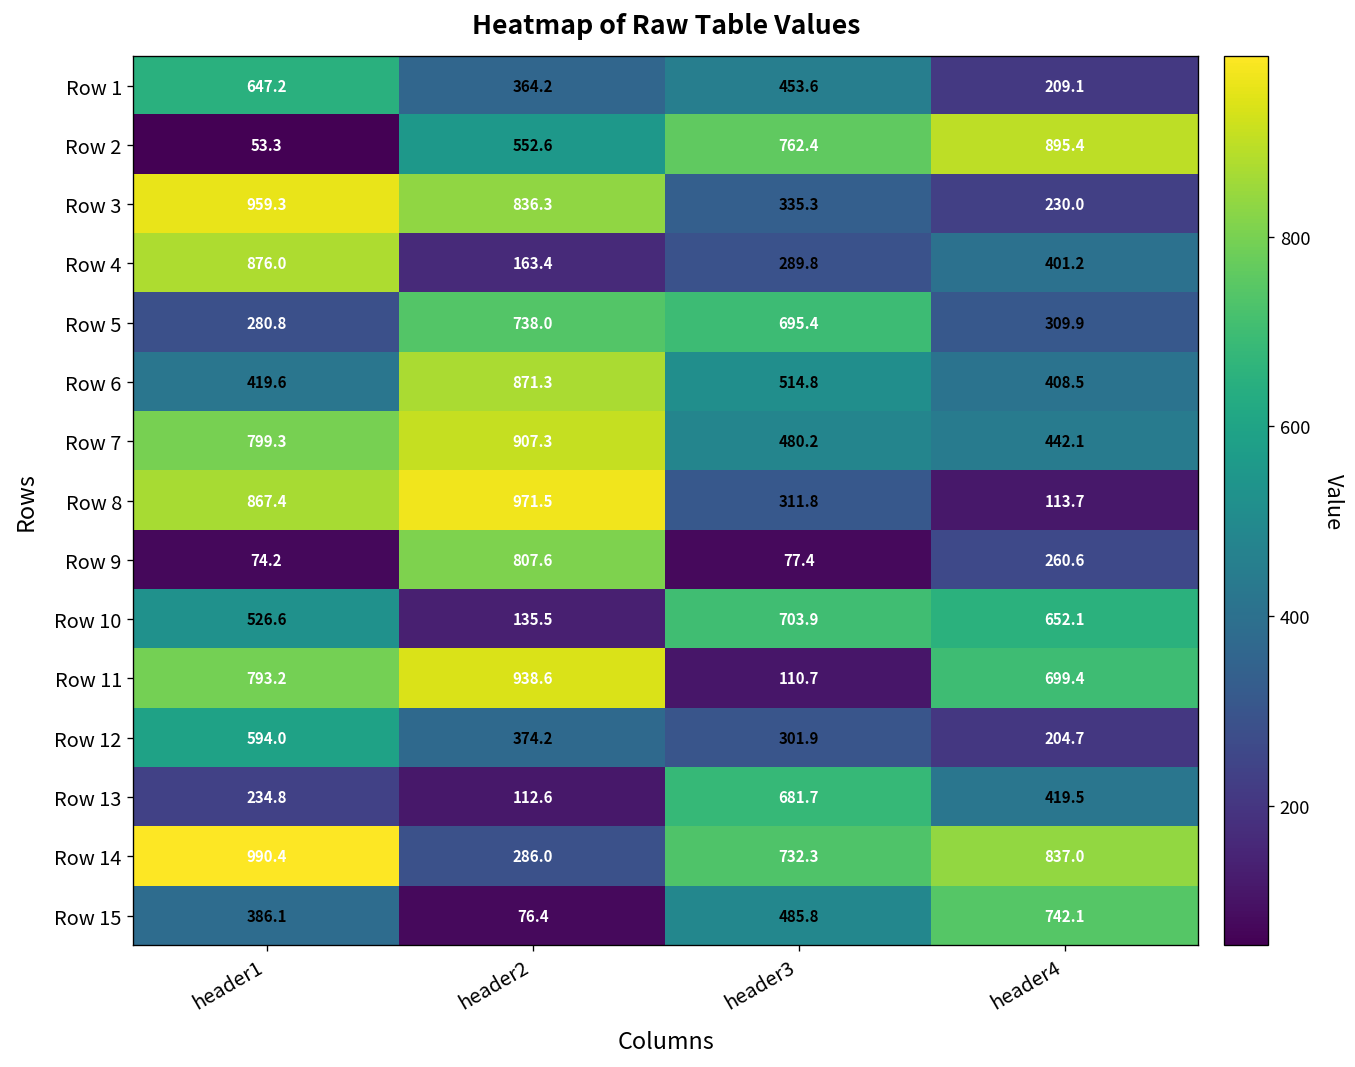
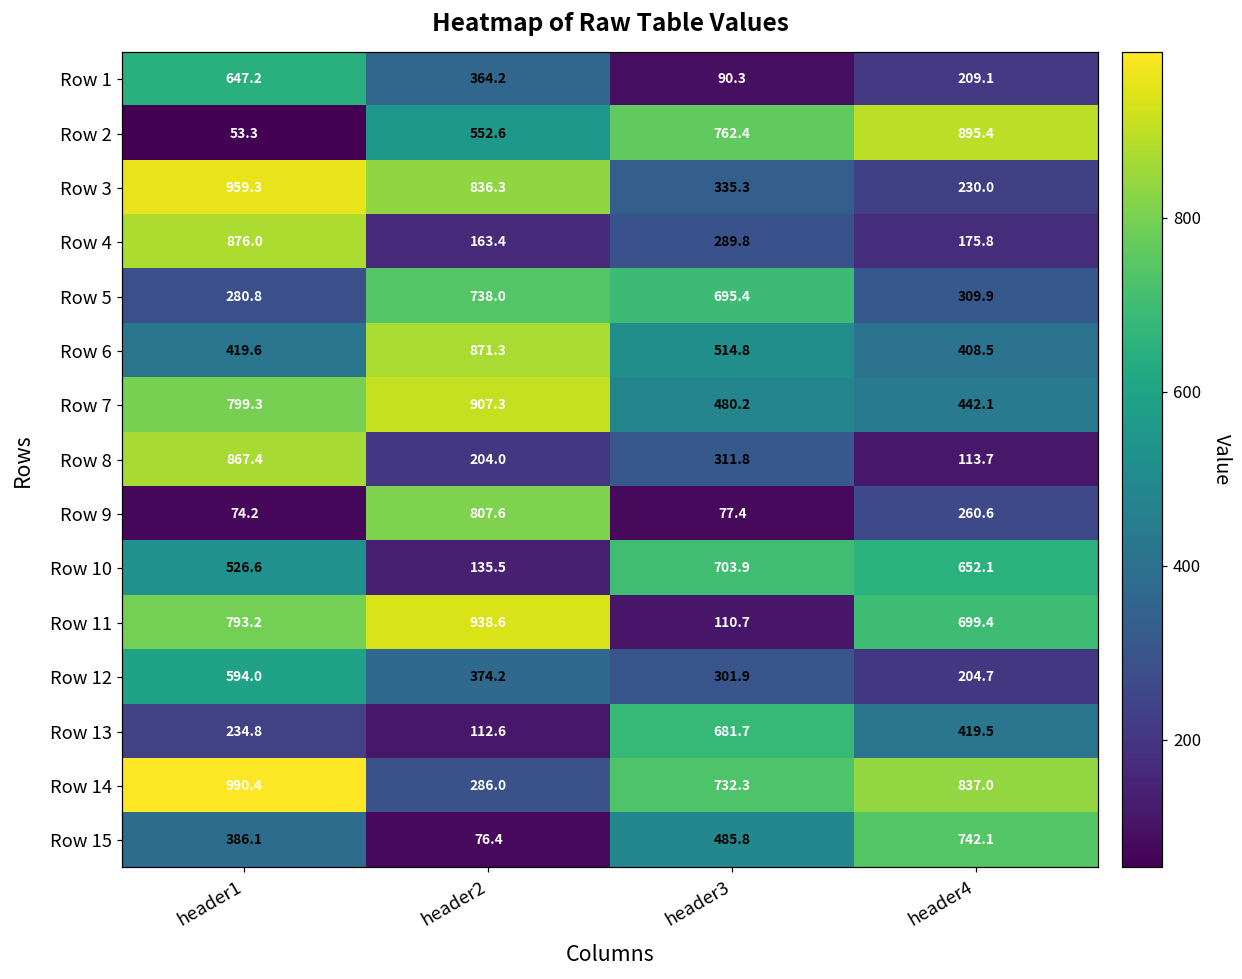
  {
    "Row 1": {
      "header1": 647.2,
      "header2": 364.2,
-     "header3": 453.6,
+     "header3": 90.3,
      "header4": 209.1
    },
    "Row 2": {
      "header1": 53.3,
      "header2": 552.6,
      "header3": 762.4,
      "header4": 895.4
    },
    "Row 3": {
      "header1": 959.3,
      "header2": 836.3,
      "header3": 335.3,
      "header4": 230.0
    },
    "Row 4": {
      "header1": 876.0,
      "header2": 163.4,
      "header3": 289.8,
-     "header4": 401.2
+     "header4": 175.8
    },
    "Row 5": {
      "header1": 280.8,
      "header2": 738.0,
      "header3": 695.4,
      "header4": 309.9
    },
    "Row 6": {
      "header1": 419.6,
      "header2": 871.3,
      "header3": 514.8,
      "header4": 408.5
    },
    "Row 7": {
      "header1": 799.3,
      "header2": 907.3,
      "header3": 480.2,
      "header4": 442.1
    },
    "Row 8": {
      "header1": 867.4,
-     "header2": 971.5,
+     "header2": 204.0,
      "header3": 311.8,
      "header4": 113.7
    },
    "Row 9": {
      "header1": 74.2,
      "header2": 807.6,
      "header3": 77.4,
      "header4": 260.6
    },
    "Row 10": {
      "header1": 526.6,
      "header2": 135.5,
      "header3": 703.9,
      "header4": 652.1
    },
    "Row 11": {
      "header1": 793.2,
      "header2": 938.6,
      "header3": 110.7,
      "header4": 699.4
    },
    "Row 12": {
      "header1": 594.0,
      "header2": 374.2,
      "header3": 301.9,
      "header4": 204.7
    },
    "Row 13": {
      "header1": 234.8,
      "header2": 112.6,
      "header3": 681.7,
      "header4": 419.5
    },
    "Row 14": {
      "header1": 990.4,
      "header2": 286.0,
      "header3": 732.3,
      "header4": 837.0
    },
    "Row 15": {
      "header1": 386.1,
      "header2": 76.4,
      "header3": 485.8,
      "header4": 742.1
    }
  }
